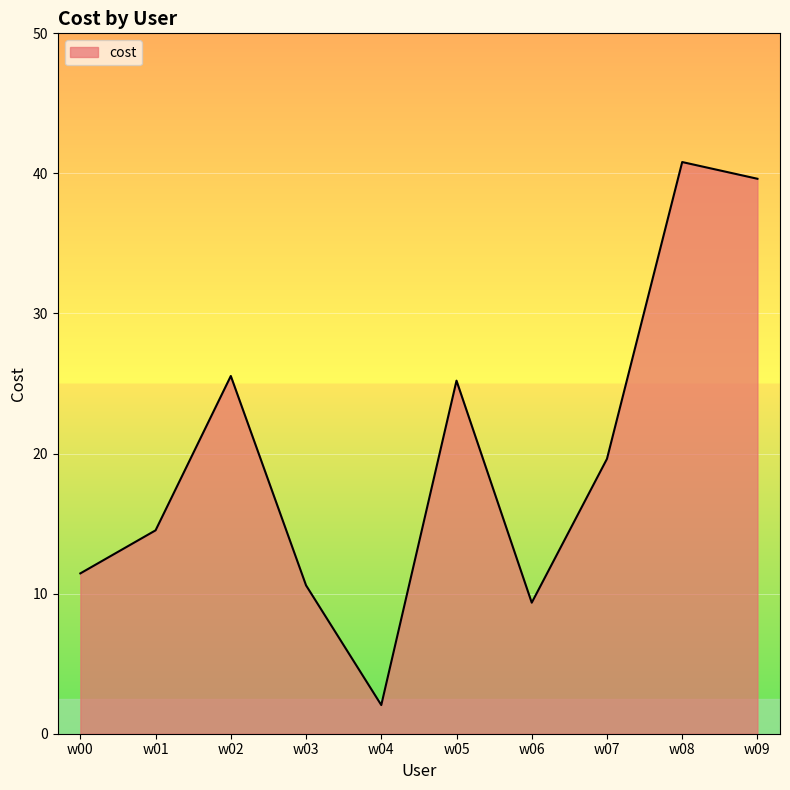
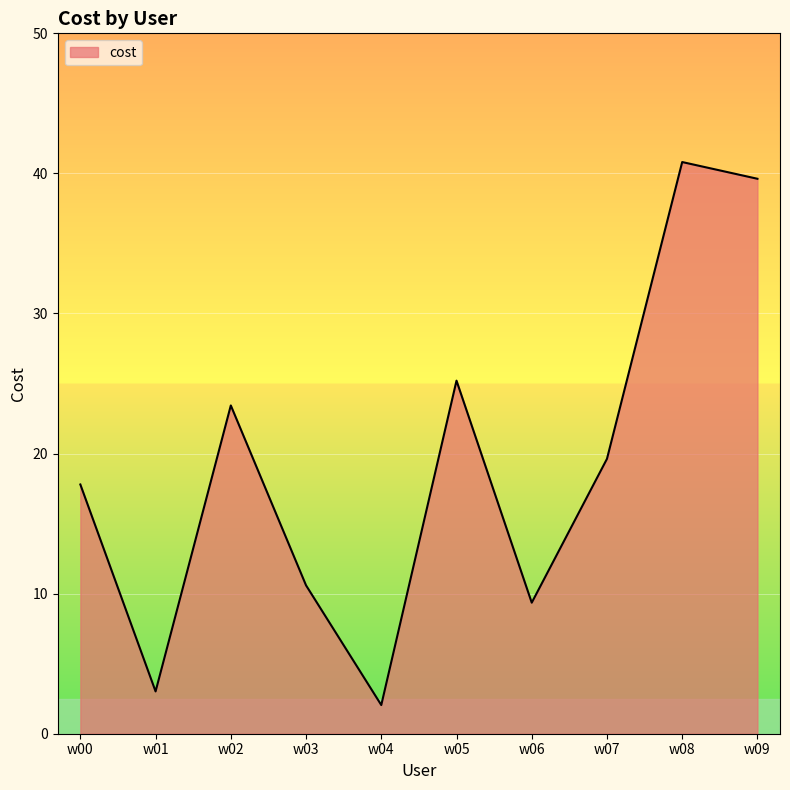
  {
-   "w00": 11.4,
-   "w01": 14.5,
-   "w02": 25.5,
+   "w00": 17.8,
+   "w01": 3.0,
+   "w02": 23.4,
    "w03": 10.6,
    "w05": 25.2,
    "w06": 9.4,
    "w07": 19.6,
    "w08": 40.8,
    "w09": 39.6
  }
